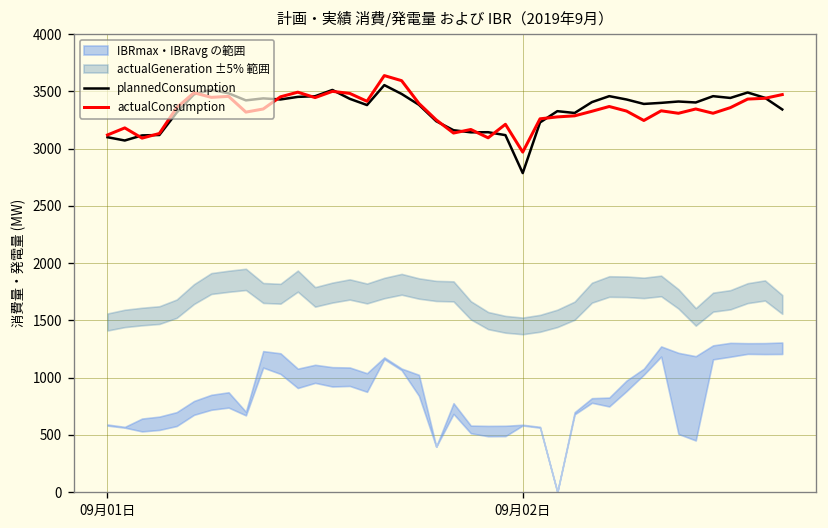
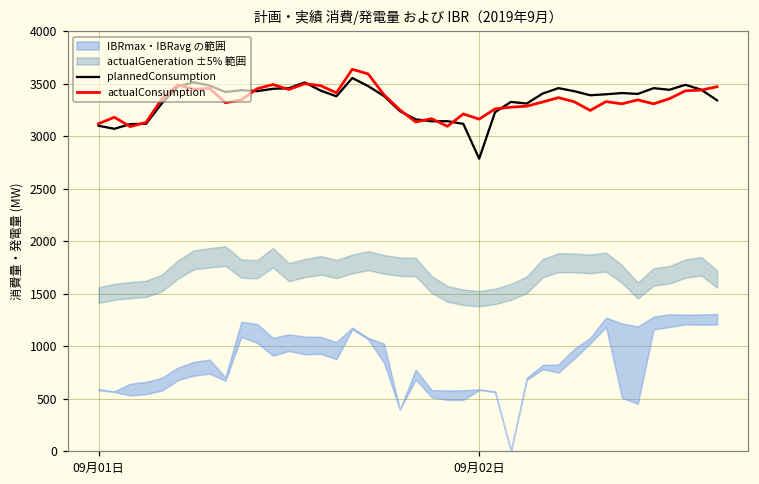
  {
    "plannedConsumption": {
      "09月02日": 2800
    },
    "actualConsumption": {
-     "09月02日": 3000
+     "09月02日": 3200
    }
  }
